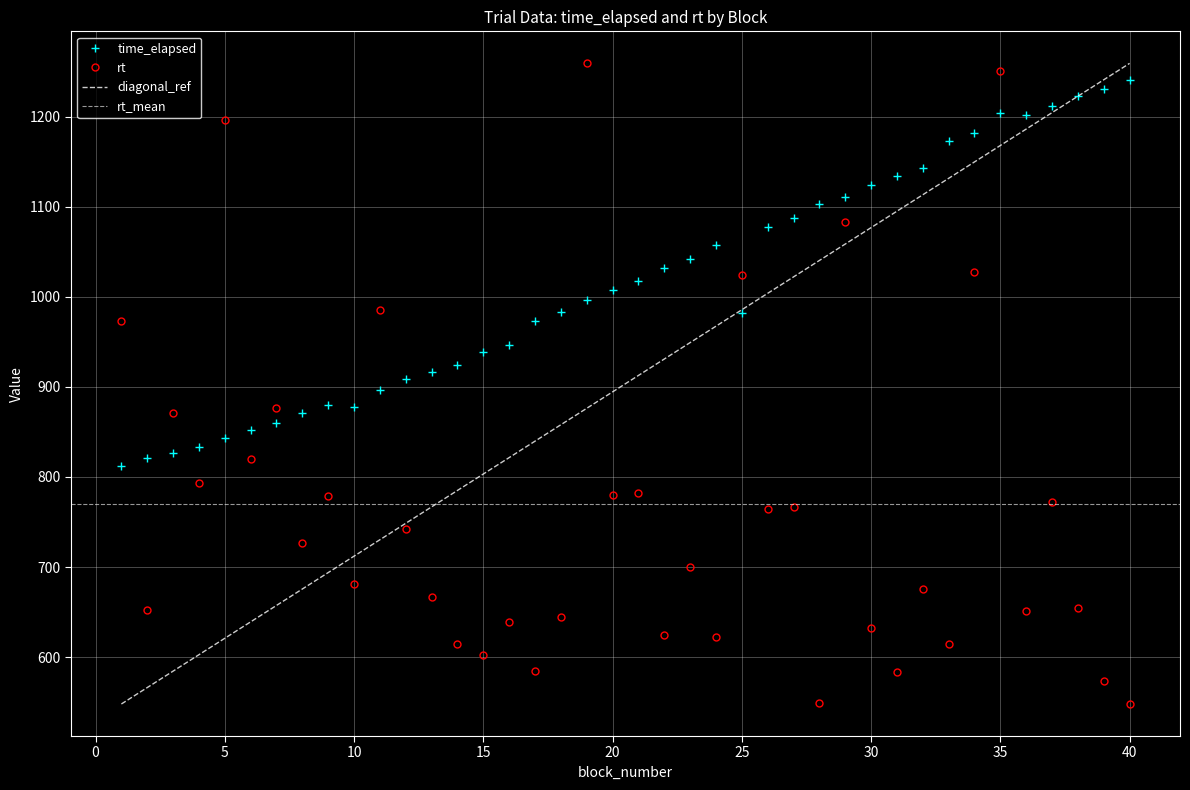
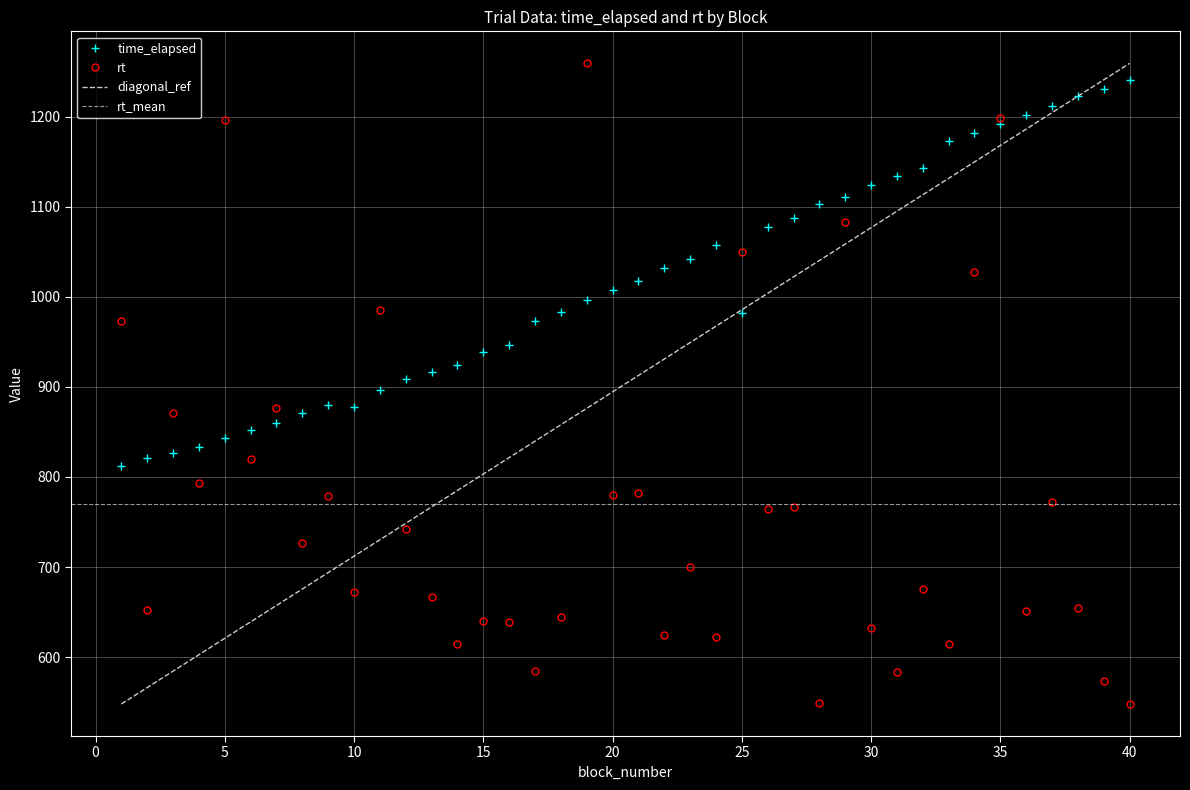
  {
    "time_elapsed": {
      "5": 840,
      "10": 880,
      "15": 940,
      "20": 1010,
      "25": 980,
      "30": 1120,
-     "35": 1200,
+     "35": 1190,
      "40": 1240
    },
    "rt": {
      "5": 1200,
-     "10": 680,
-     "15": 600,
+     "10": 670,
+     "15": 640,
      "20": 780,
-     "25": 1020,
+     "25": 1050,
      "30": 630,
-     "35": 1250,
+     "35": 1200,
      "40": 550
    },
    "diagonal_ref": {
      "40": 1260
    }
  }
